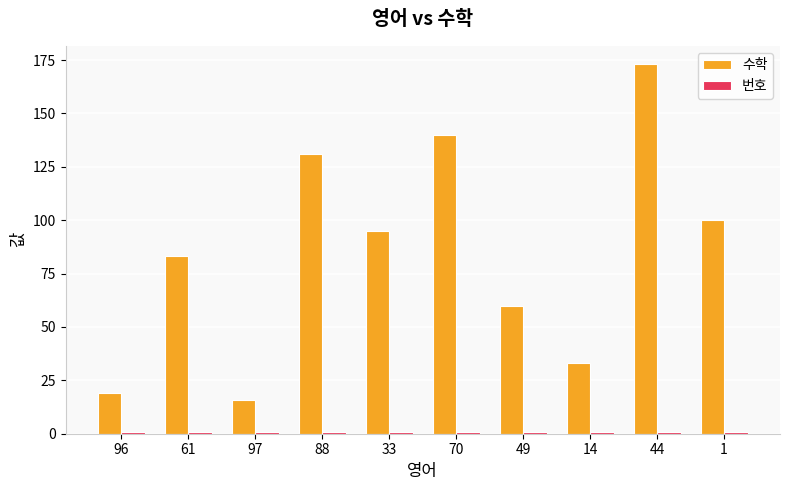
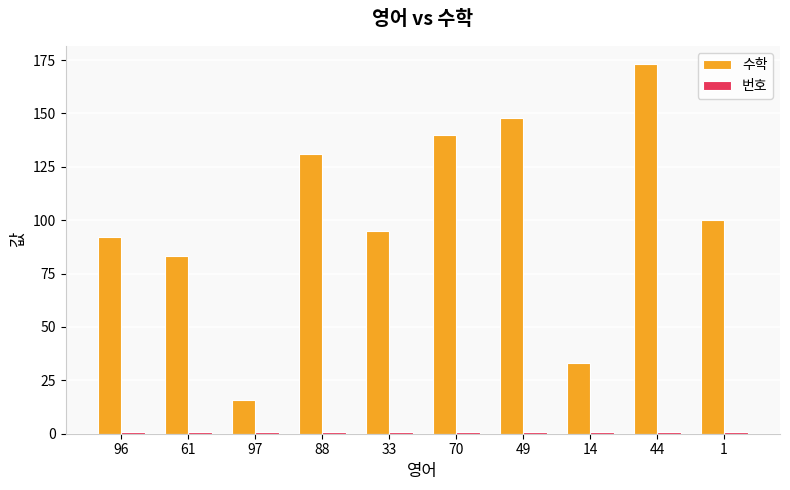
  {
    "수학": {
-     "96": 19,
+     "96": 92,
      "61": 83,
      "97": 16,
      "88": 131,
      "33": 95,
      "70": 140,
-     "49": 60,
+     "49": 148,
      "14": 33,
      "44": 173,
      "1": 100
    }
  }
